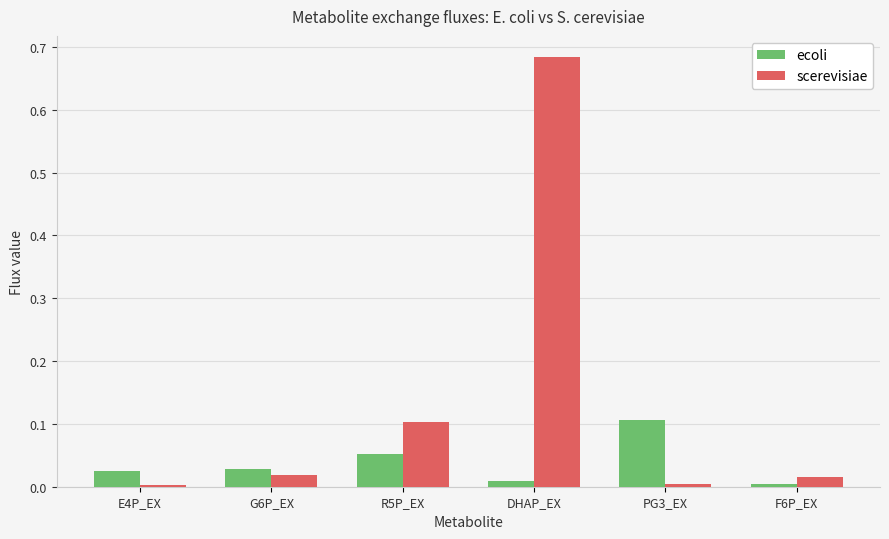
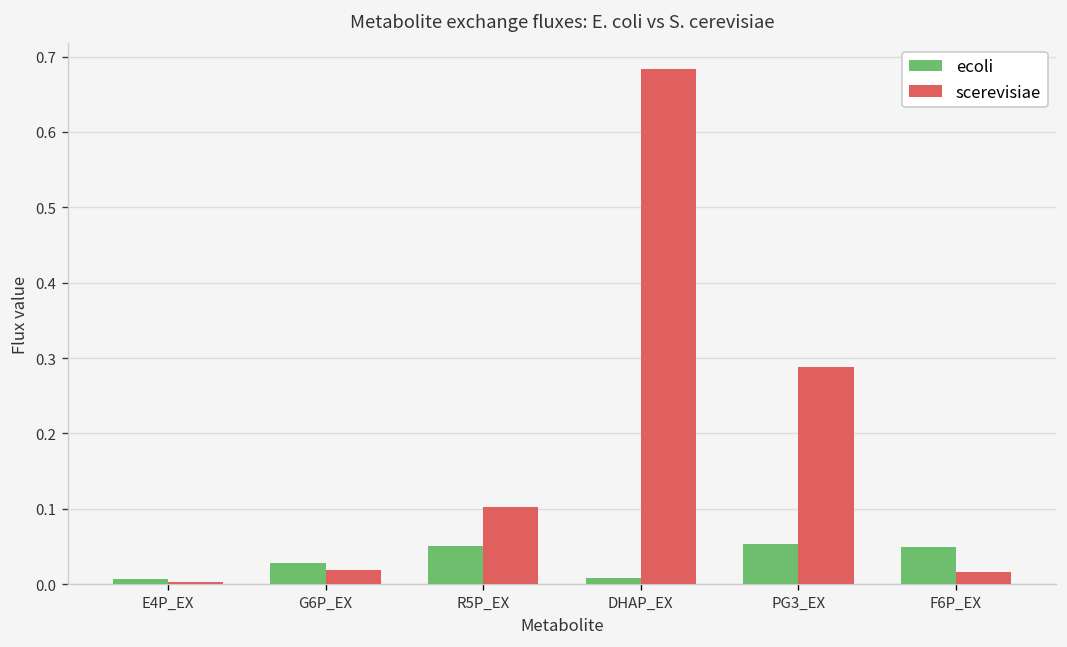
  {
    "ecoli": {
-     "E4P_EX": 0.03,
+     "E4P_EX": 0.01,
      "G6P_EX": 0.03,
      "R5P_EX": 0.05,
      "DHAP_EX": 0.01,
-     "PG3_EX": 0.11,
-     "F6P_EX": 0.00
+     "PG3_EX": 0.05,
+     "F6P_EX": 0.05
    },
    "scerevisiae": {
      "G6P_EX": 0.02,
      "R5P_EX": 0.10,
      "DHAP_EX": 0.68,
-     "PG3_EX": 0.00,
+     "PG3_EX": 0.29,
      "F6P_EX": 0.02
    }
  }
